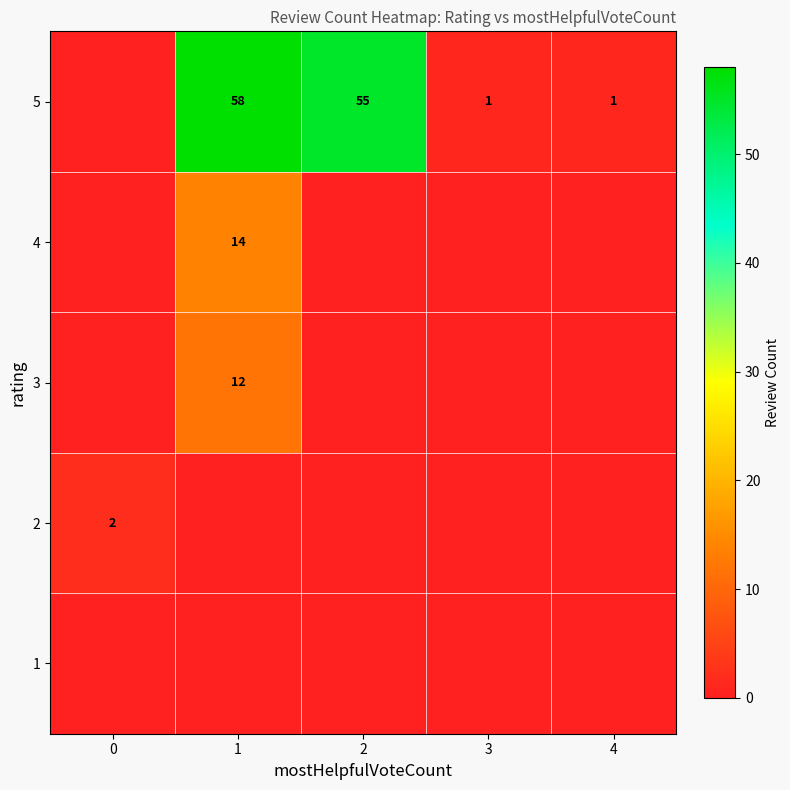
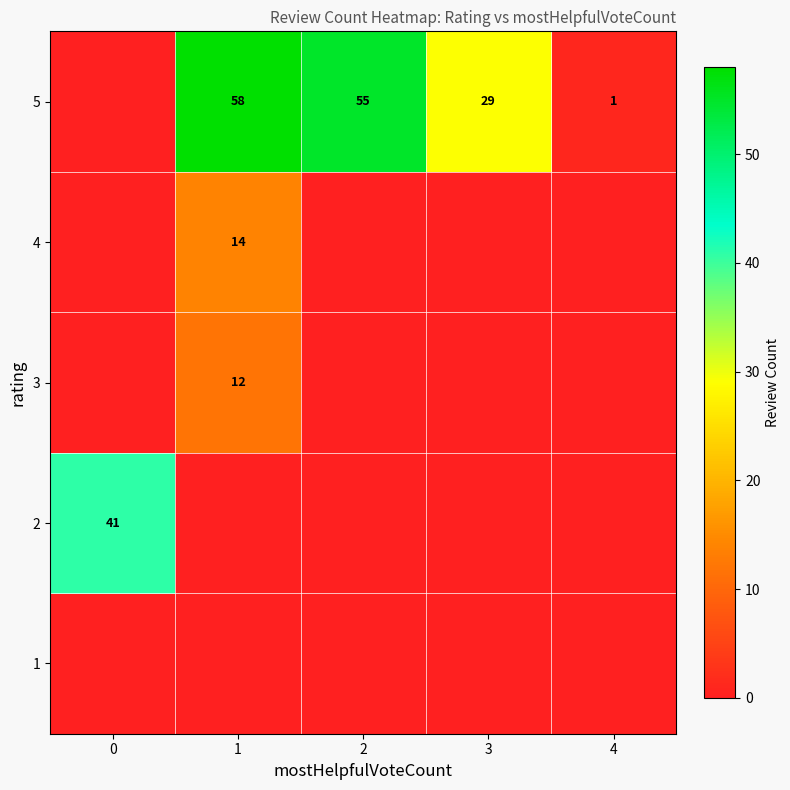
  {
    "5": {
      "1": 58,
      "2": 55,
-     "3": 1,
+     "3": 29,
      "4": 1
    },
    "4": {
      "1": 14
    },
    "3": {
      "1": 12
    },
    "2": {
-     "0": 2
+     "0": 41
    }
  }
